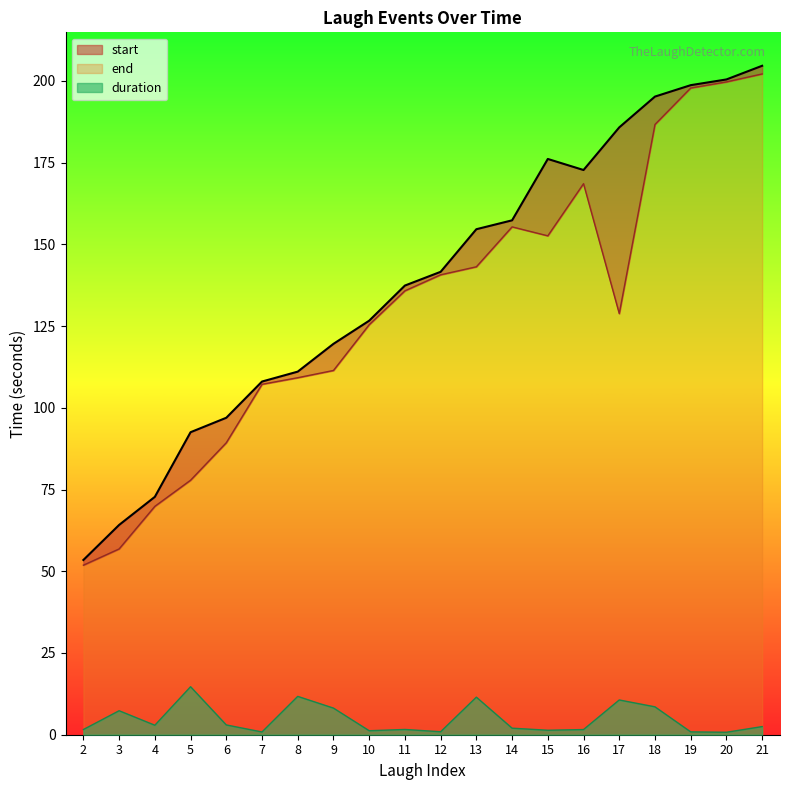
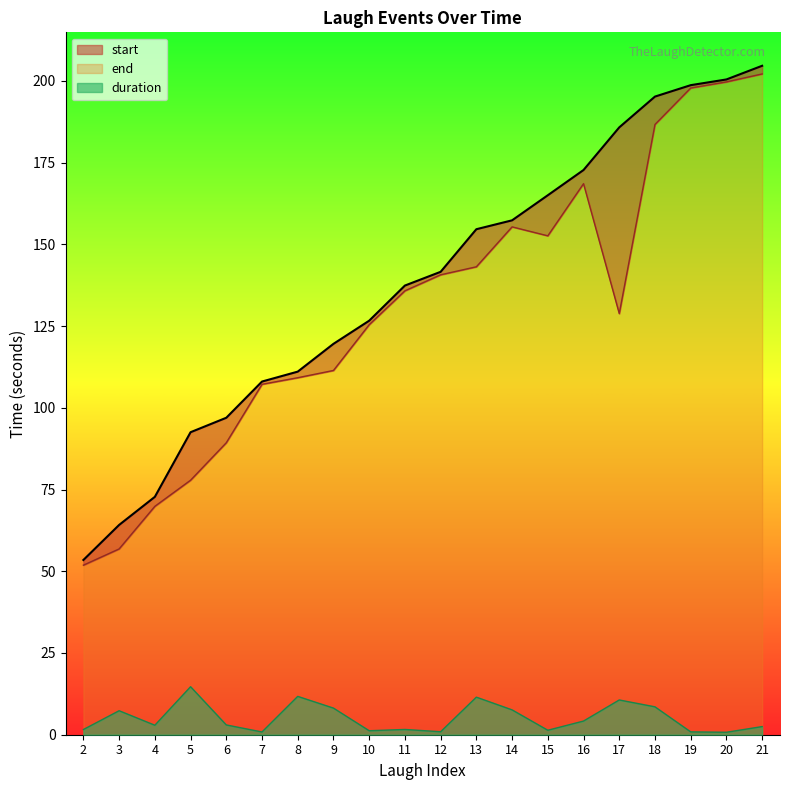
  {
    "start": {
      "2": 53,
      "3": 64,
      "4": 73,
      "5": 93,
      "6": 97,
      "7": 108,
      "8": 111,
      "9": 120,
      "10": 127,
      "11": 137,
      "12": 142,
      "13": 155,
      "14": 157,
-     "15": 176,
+     "15": 165,
      "16": 173,
      "17": 186,
      "18": 195,
      "19": 199,
      "21": 205
    },
    "end": {
      "2": 52,
      "3": 57,
      "4": 70,
      "5": 78,
      "6": 89,
      "7": 107,
      "8": 109,
      "9": 111,
      "10": 125,
      "11": 136,
      "12": 141,
      "13": 143,
      "14": 155,
      "15": 153,
      "16": 169,
      "17": 129,
      "18": 187,
      "19": 198,
      "21": 202
    },
    "duration": {
      "2": 2,
      "3": 7,
      "4": 3,
      "5": 15,
      "6": 3,
      "7": 1,
      "8": 12,
      "9": 8,
      "10": 1,
      "11": 2,
      "12": 1,
      "13": 11,
-     "14": 2,
+     "14": 8,
      "15": 1,
-     "16": 2,
+     "16": 4,
      "17": 11,
      "18": 9,
      "19": 1,
      "20": 1,
      "21": 2
    }
  }
